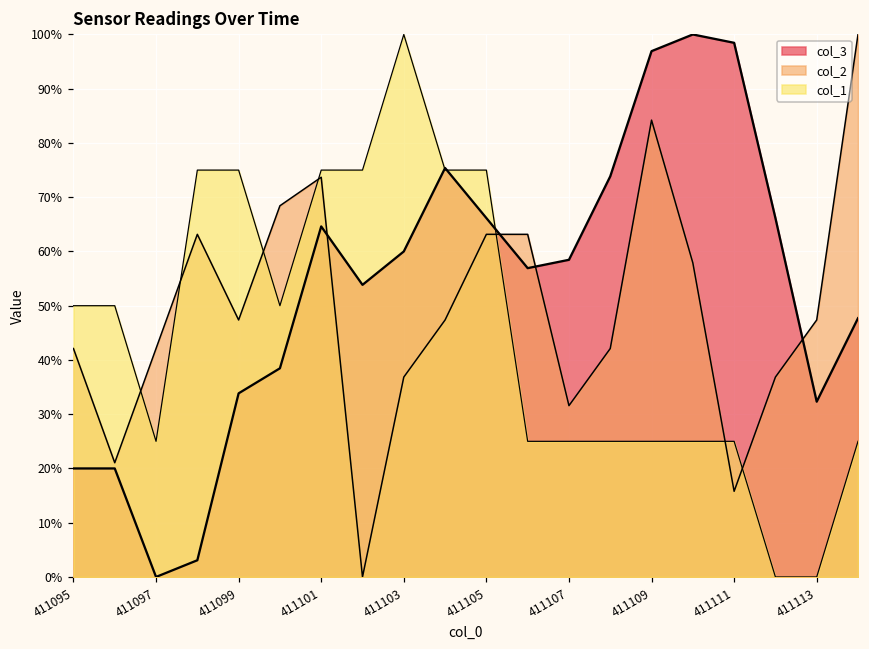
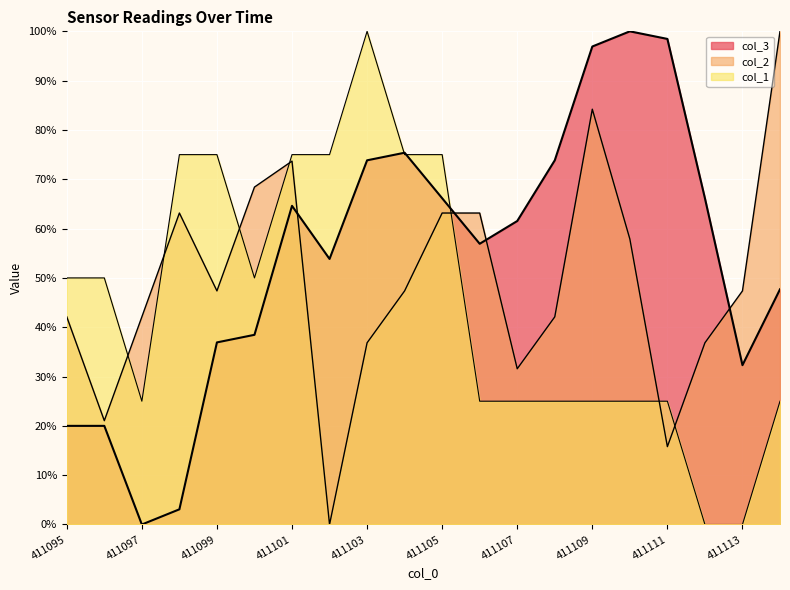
  {
    "col_3": {
      "411095": "20%",
      "411097": "0%",
-     "411099": "34%",
+     "411099": "37%",
      "411101": "65%",
-     "411103": "60%",
+     "411103": "74%",
      "411105": "66%",
-     "411107": "58%",
+     "411107": "62%",
      "411109": "97%",
      "411111": "98%",
      "411113": "32%"
    }
  }
